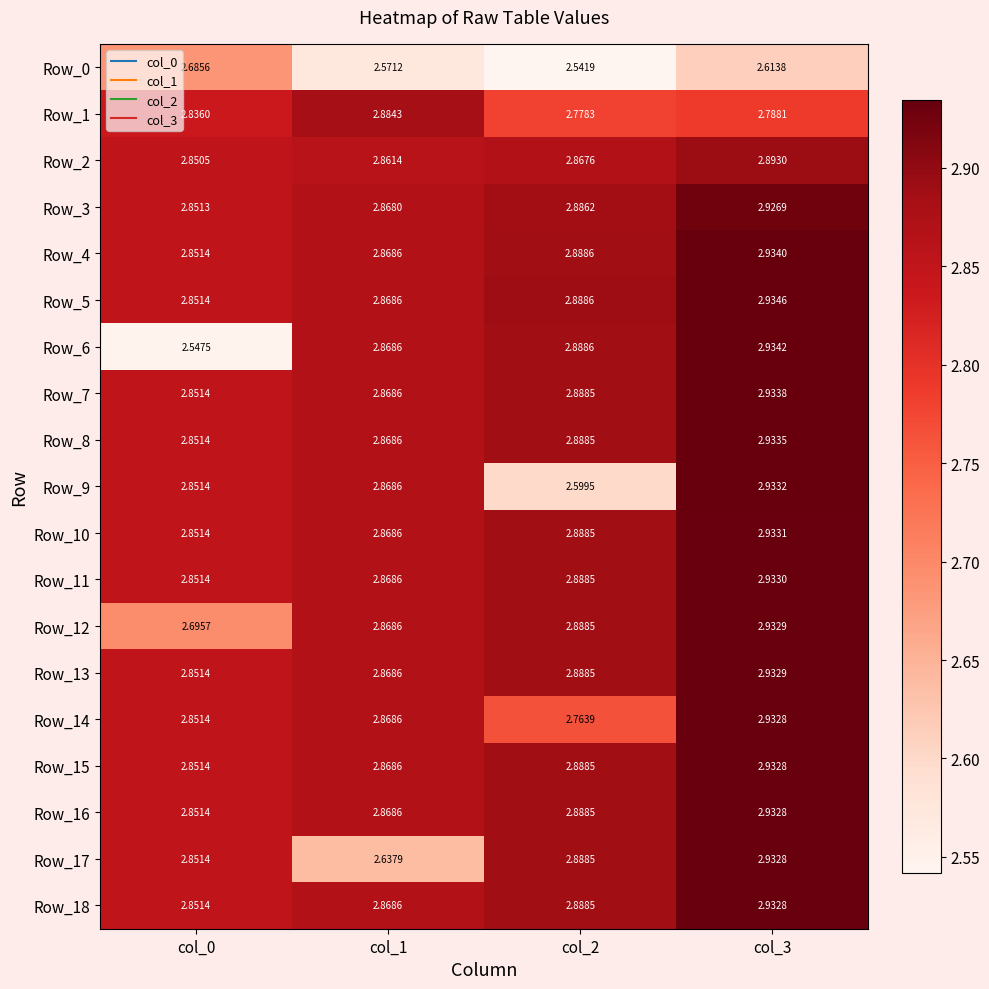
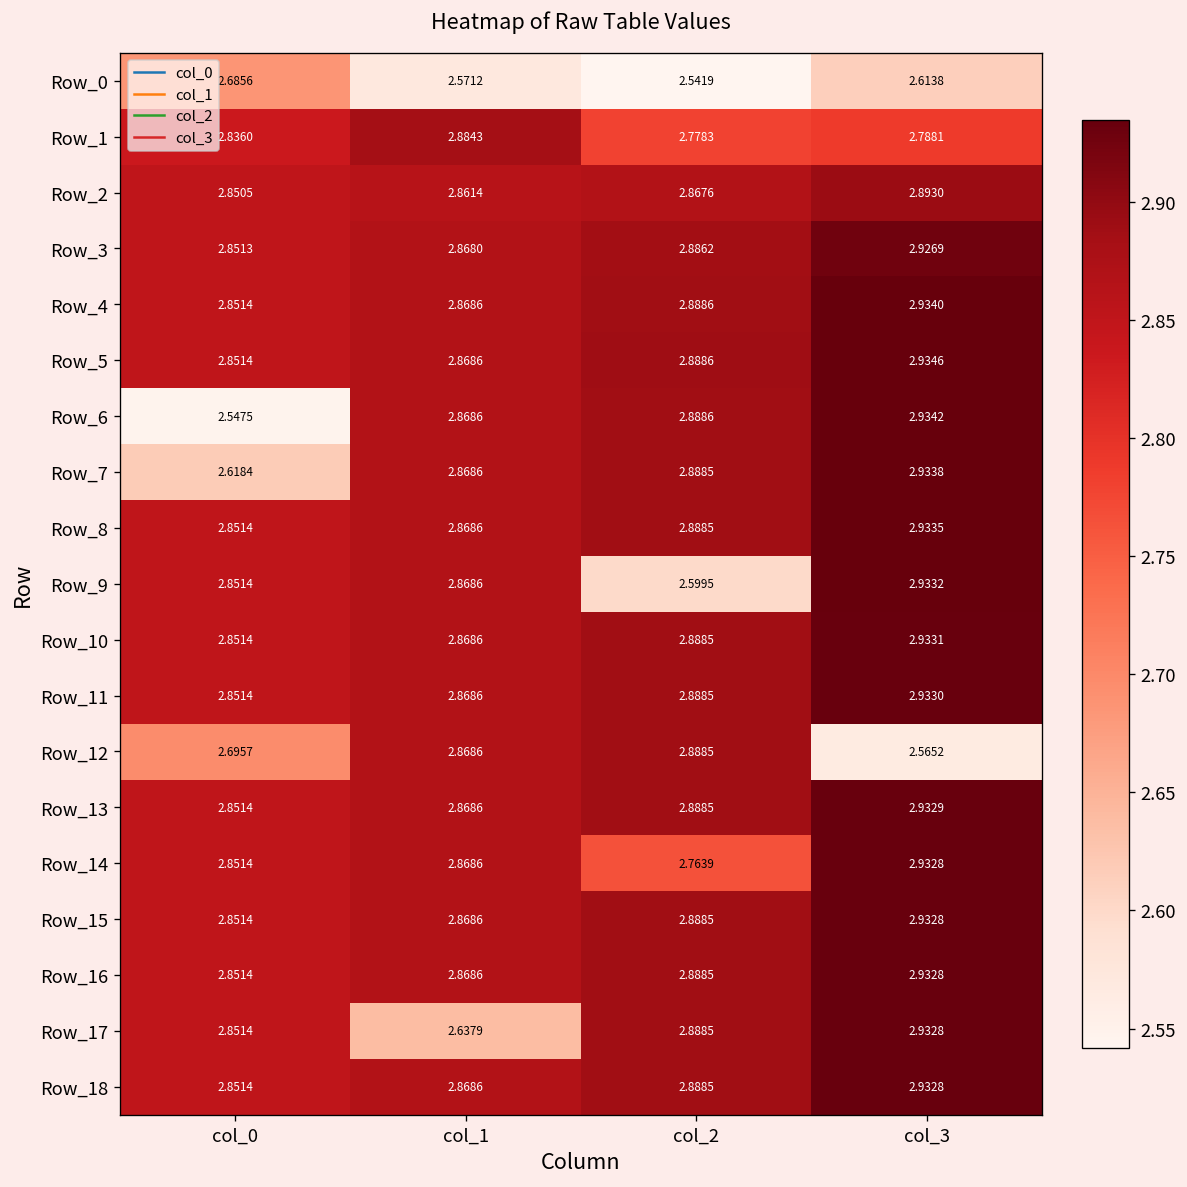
  {
    "Row_0": {
      "col_1": 2.5712,
      "col_2": 2.5419,
      "col_3": 2.6138
    },
    "Row_1": {
      "col_1": 2.8843,
      "col_2": 2.7783,
      "col_3": 2.7881
    },
    "Row_2": {
      "col_0": 2.8505,
      "col_1": 2.8614,
      "col_2": 2.8676,
      "col_3": 2.8930
    },
    "Row_3": {
      "col_0": 2.8513,
      "col_1": 2.8680,
      "col_2": 2.8862,
      "col_3": 2.9269
    },
    "Row_4": {
      "col_0": 2.8514,
      "col_1": 2.8686,
      "col_2": 2.8886,
      "col_3": 2.9340
    },
    "Row_5": {
      "col_0": 2.8514,
      "col_1": 2.8686,
      "col_2": 2.8886,
      "col_3": 2.9346
    },
    "Row_6": {
      "col_0": 2.5475,
      "col_1": 2.8686,
      "col_2": 2.8886,
      "col_3": 2.9342
    },
    "Row_7": {
-     "col_0": 2.8514,
+     "col_0": 2.6184,
      "col_1": 2.8686,
      "col_2": 2.8885,
      "col_3": 2.9338
    },
    "Row_8": {
      "col_0": 2.8514,
      "col_1": 2.8686,
      "col_2": 2.8885,
      "col_3": 2.9335
    },
    "Row_9": {
      "col_0": 2.8514,
      "col_1": 2.8686,
      "col_2": 2.5995,
      "col_3": 2.9332
    },
    "Row_10": {
      "col_0": 2.8514,
      "col_1": 2.8686,
      "col_2": 2.8885,
      "col_3": 2.9331
    },
    "Row_11": {
      "col_0": 2.8514,
      "col_1": 2.8686,
      "col_2": 2.8885,
      "col_3": 2.9330
    },
    "Row_12": {
      "col_0": 2.6957,
      "col_1": 2.8686,
      "col_2": 2.8885,
-     "col_3": 2.9329
+     "col_3": 2.5652
    },
    "Row_13": {
      "col_0": 2.8514,
      "col_1": 2.8686,
      "col_2": 2.8885,
      "col_3": 2.9329
    },
    "Row_14": {
      "col_0": 2.8514,
      "col_1": 2.8686,
      "col_2": 2.7639,
      "col_3": 2.9328
    },
    "Row_15": {
      "col_0": 2.8514,
      "col_1": 2.8686,
      "col_2": 2.8885,
      "col_3": 2.9328
    },
    "Row_16": {
      "col_0": 2.8514,
      "col_1": 2.8686,
      "col_2": 2.8885,
      "col_3": 2.9328
    },
    "Row_17": {
      "col_0": 2.8514,
      "col_1": 2.6379,
      "col_2": 2.8885,
      "col_3": 2.9328
    },
    "Row_18": {
      "col_0": 2.8514,
      "col_1": 2.8686,
      "col_2": 2.8885,
      "col_3": 2.9328
    }
  }
